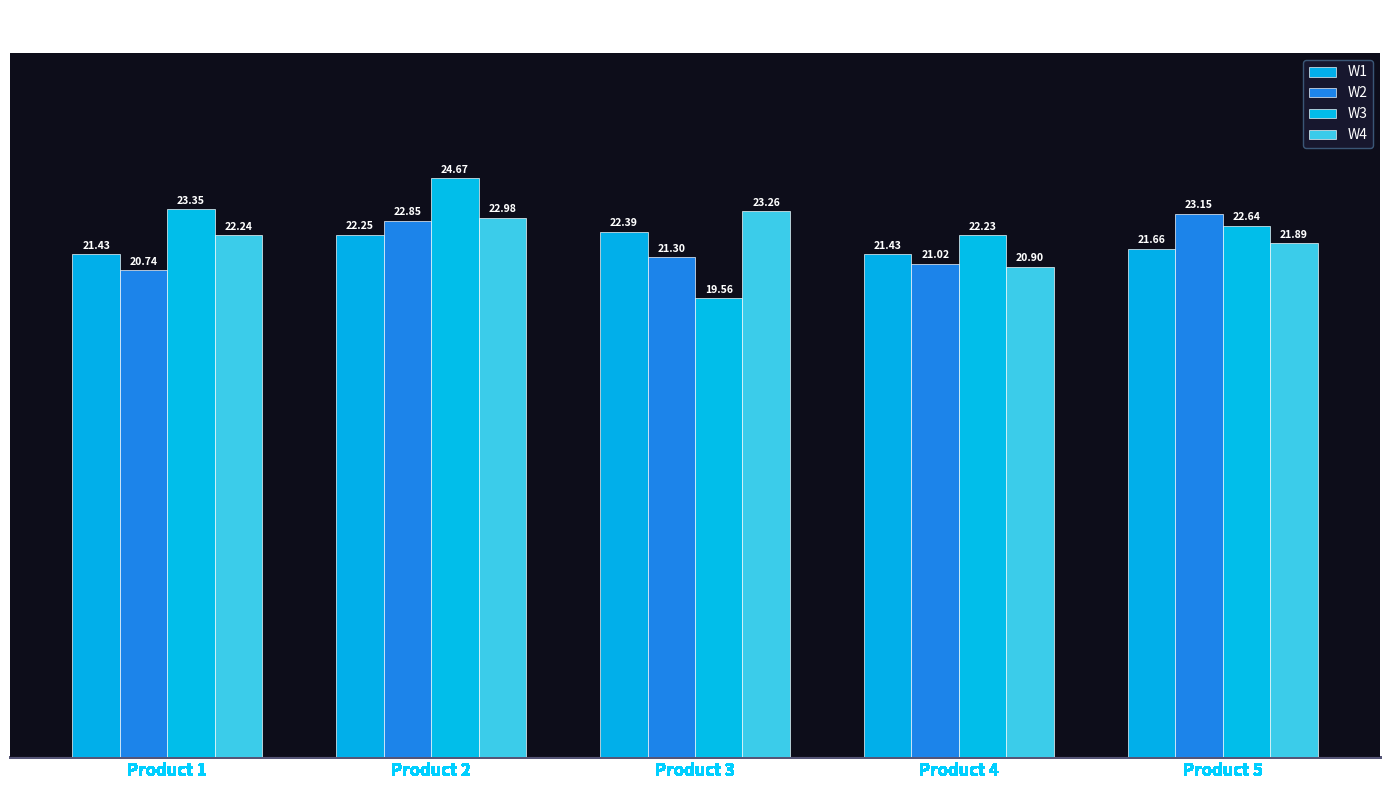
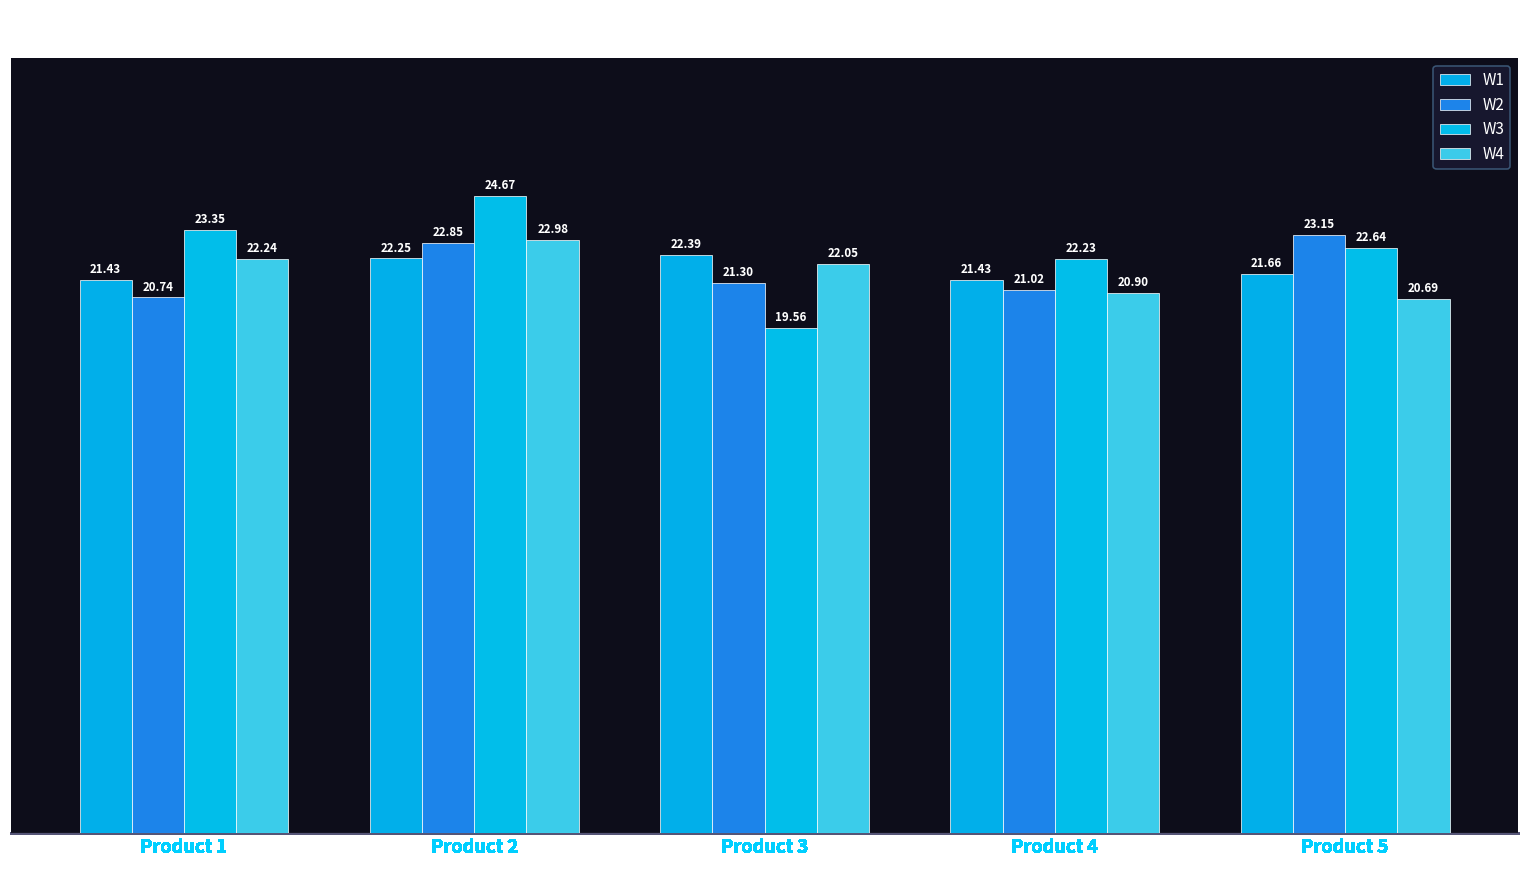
  {
    "W4": {
      "Product 1": 22.24,
      "Product 2": 22.98,
-     "Product 3": 23.26,
+     "Product 3": 22.05,
      "Product 4": 20.90,
-     "Product 5": 21.89
+     "Product 5": 20.69
    }
  }
